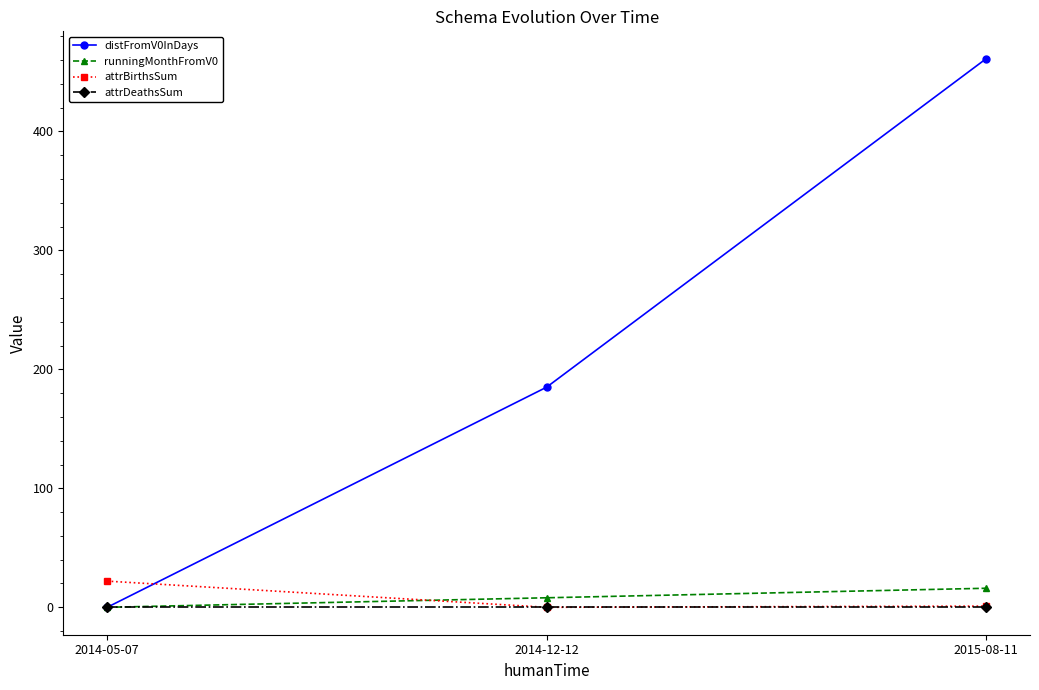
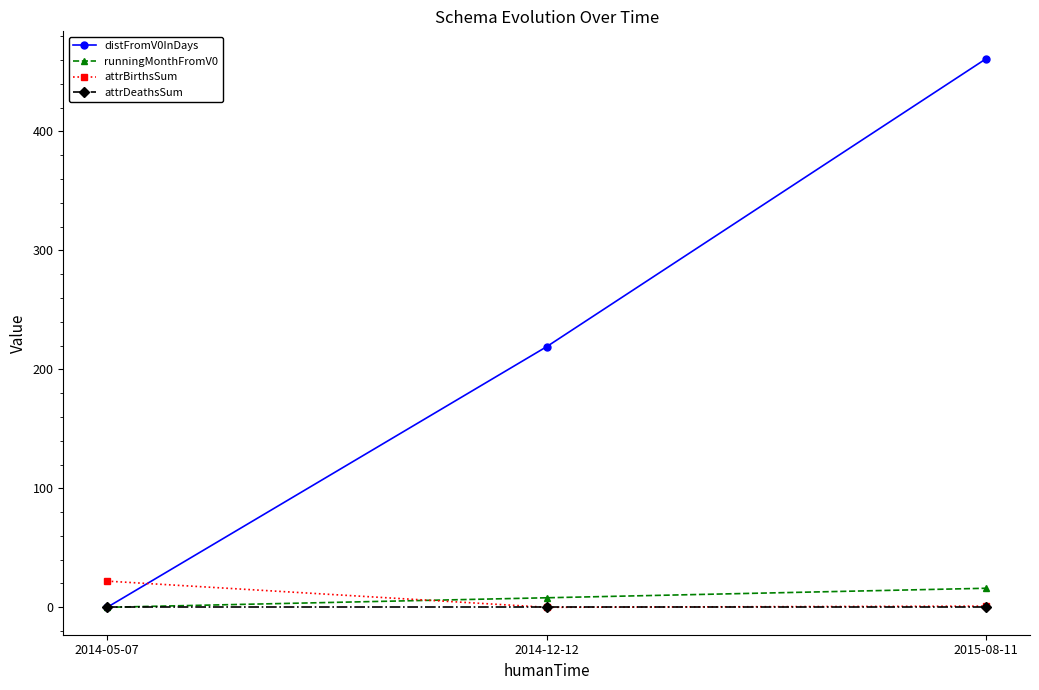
  {
    "distFromV0InDays": {
-     "2014-12-12": 185,
+     "2014-12-12": 219,
      "2015-08-11": 461
    },
    "runningMonthFromV0": {
      "2014-12-12": 8,
      "2015-08-11": 16
    },
    "attrBirthsSum": {
      "2014-05-07": 22
    }
  }
